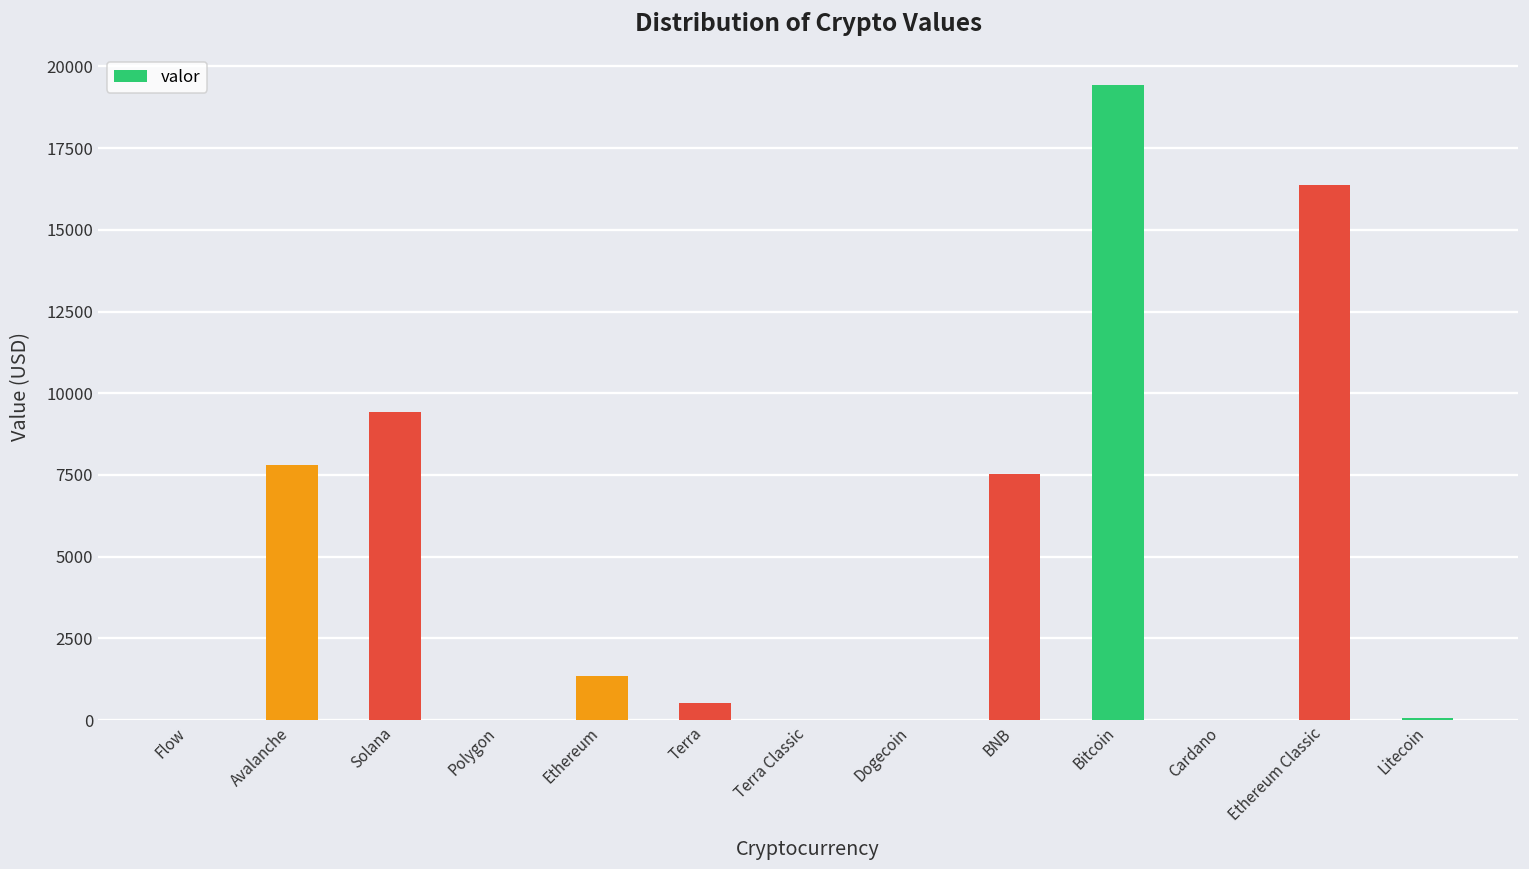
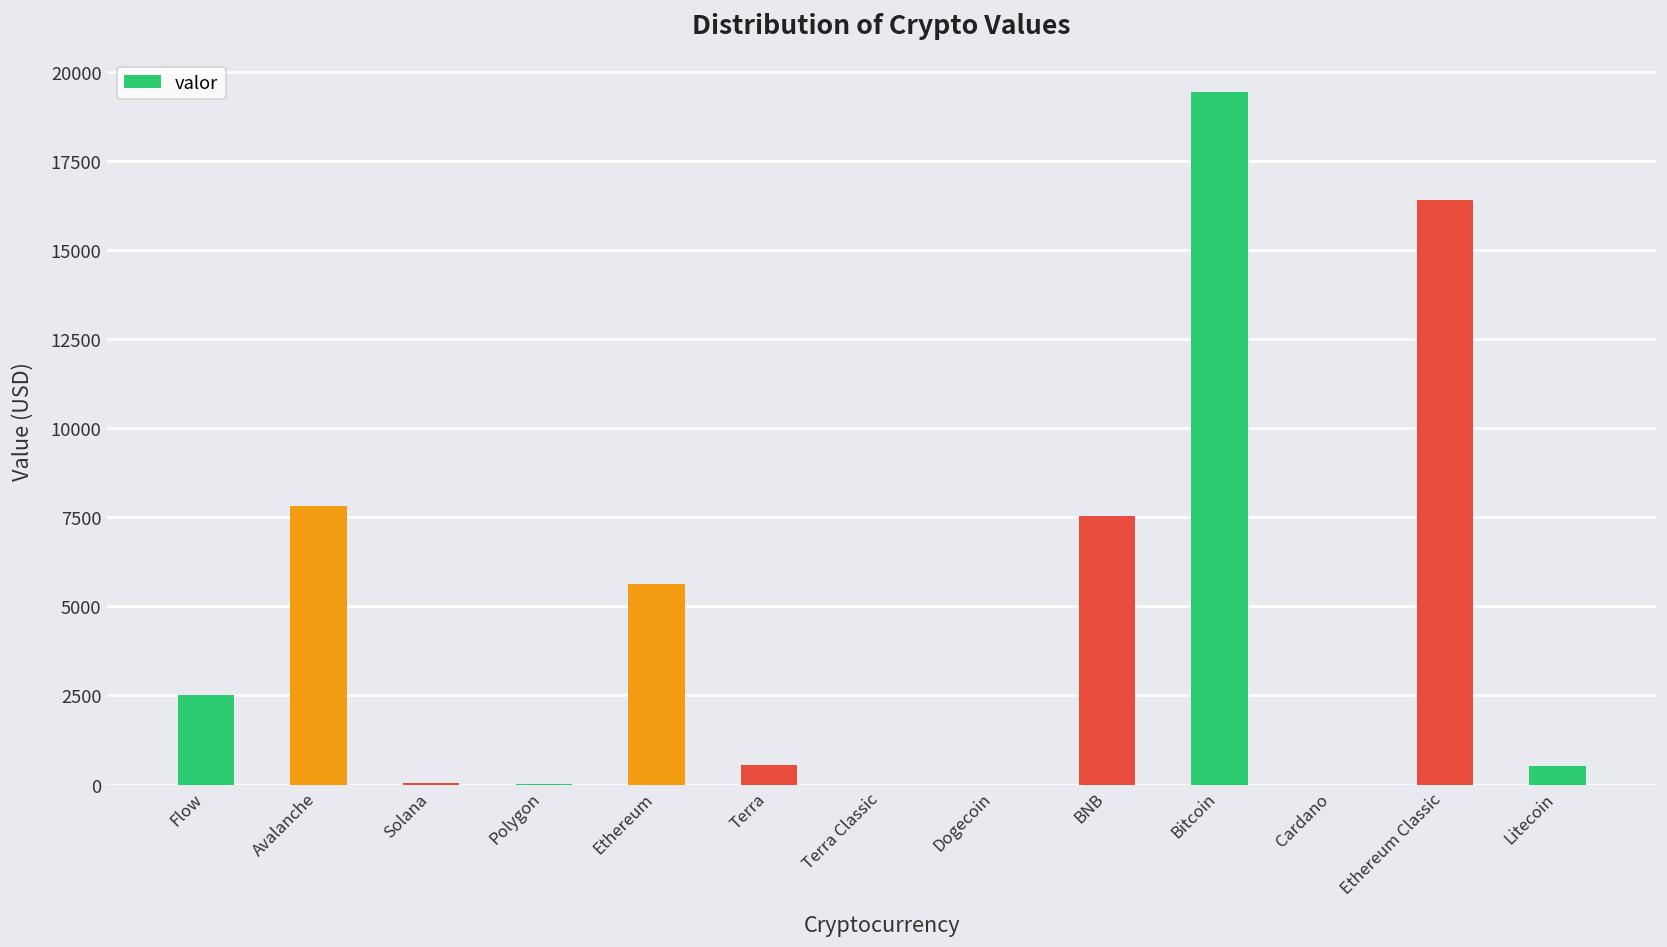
  {
-   "Flow": 0,
+   "Flow": 2500,
    "Avalanche": 7800,
-   "Solana": 9400,
-   "Ethereum": 1300,
+   "Solana": 0,
+   "Ethereum": 5600,
    "Terra": 500,
    "BNB": 7500,
    "Bitcoin": 19400,
    "Ethereum Classic": 16400,
-   "Litecoin": 100
+   "Litecoin": 500
  }
